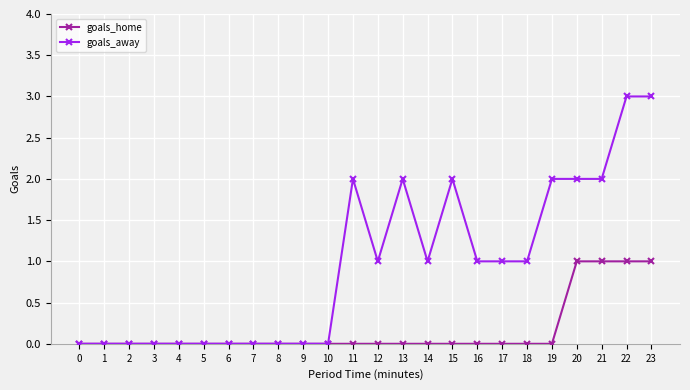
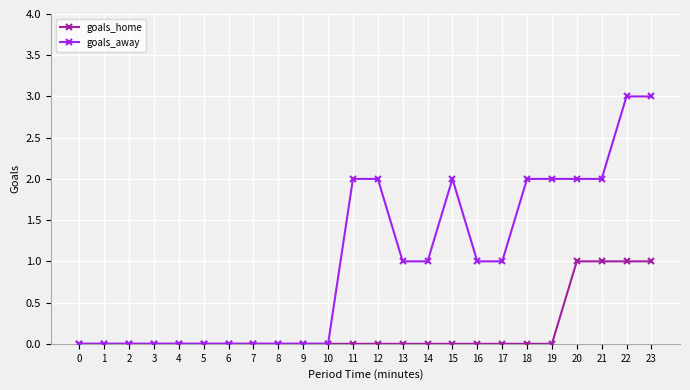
  {
    "goals_home": {
      "11": 0,
      "12": 0,
      "13": 0,
      "14": 0,
      "15": 0,
      "16": 0,
      "17": 0,
      "18": 0,
      "19": 0,
      "20": 1,
      "21": 1,
      "22": 1,
      "23": 1
    },
    "goals_away": {
      "11": 2,
-     "12": 1,
-     "13": 2,
+     "12": 2,
+     "13": 1,
      "14": 1,
      "15": 2,
      "16": 1,
      "17": 1,
-     "18": 1,
+     "18": 2,
      "19": 2,
      "20": 2,
      "21": 2,
      "22": 3,
      "23": 3
    }
  }
